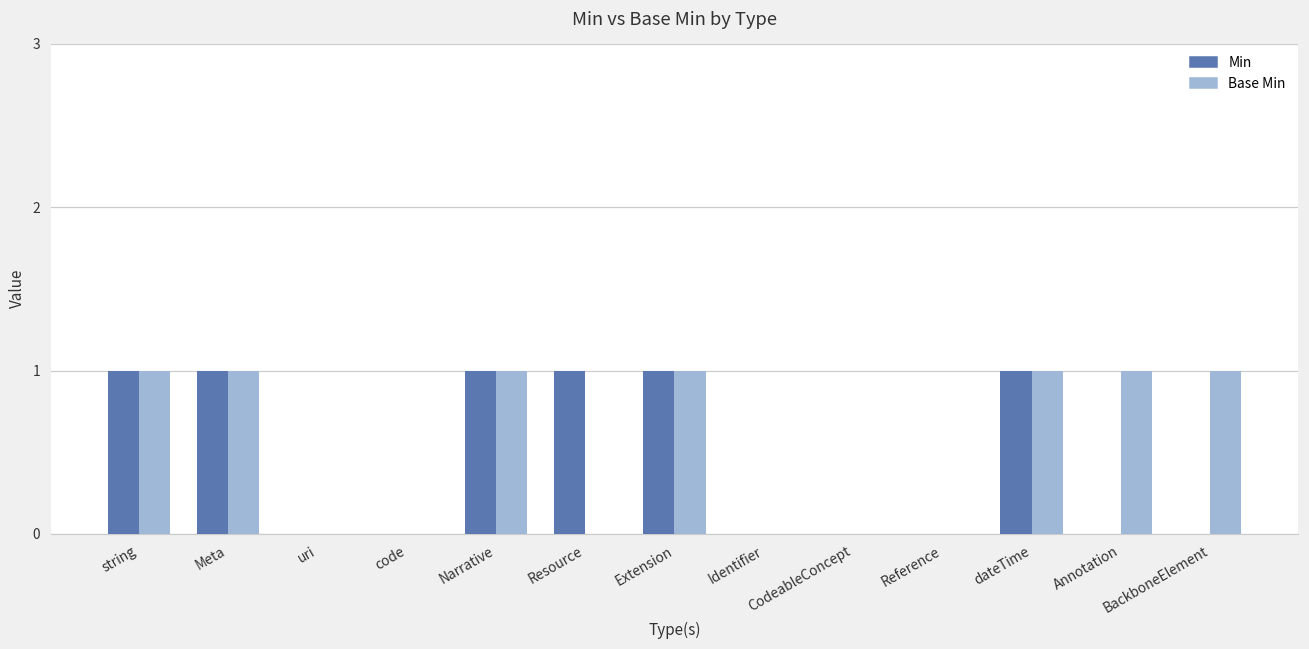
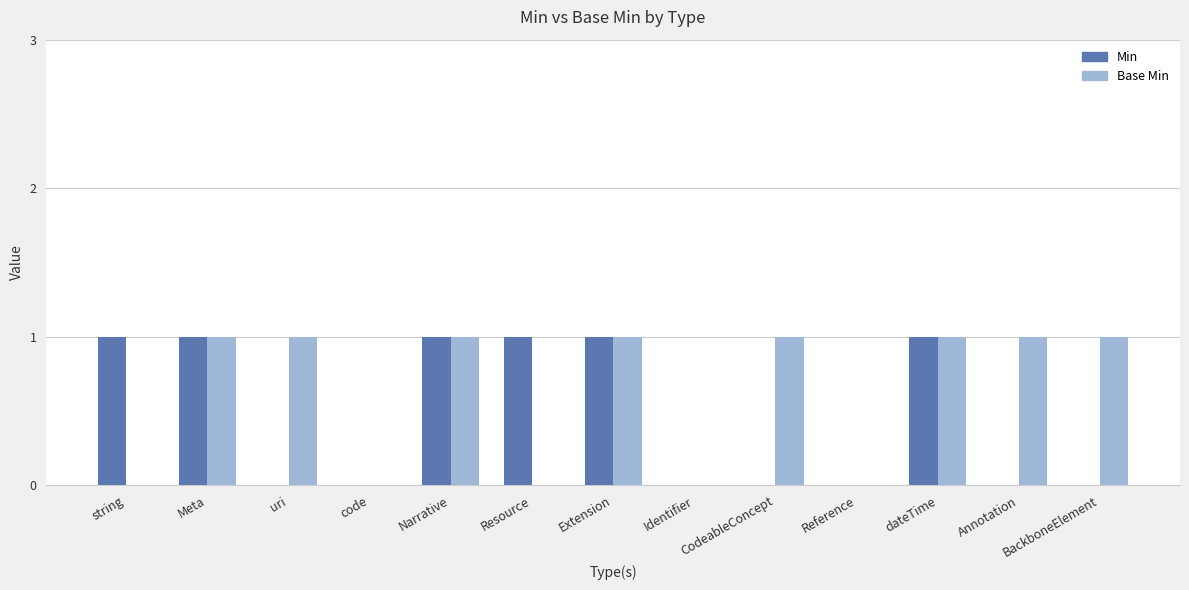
  {
    "Min": {
      "string": 1,
      "Meta": 1,
      "uri": 0,
      "code": 0,
      "Narrative": 1,
      "Resource": 1,
      "Extension": 1,
      "Identifier": 0,
      "CodeableConcept": 0,
      "Reference": 0,
      "dateTime": 1,
      "Annotation": 0,
      "BackboneElement": 0
    },
    "Base Min": {
-     "string": 1,
+     "string": 0,
      "Meta": 1,
-     "uri": 0,
+     "uri": 1,
      "code": 0,
      "Narrative": 1,
      "Resource": 0,
      "Extension": 1,
      "Identifier": 0,
-     "CodeableConcept": 0,
+     "CodeableConcept": 1,
      "Reference": 0,
      "dateTime": 1,
      "Annotation": 1,
      "BackboneElement": 1
    }
  }
